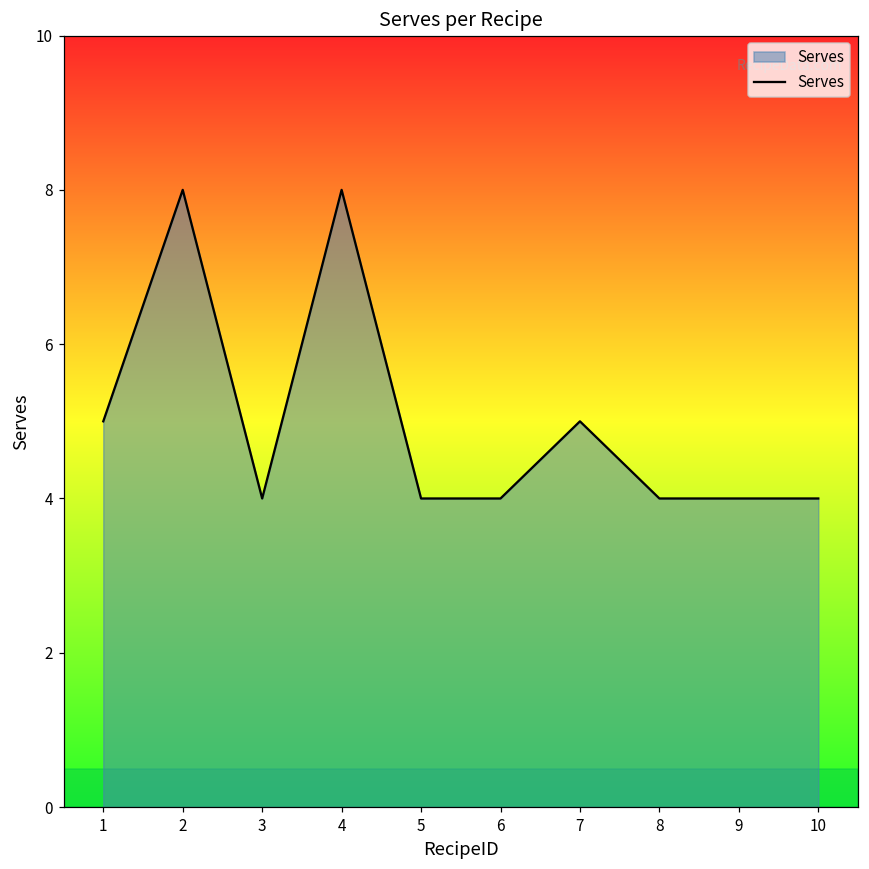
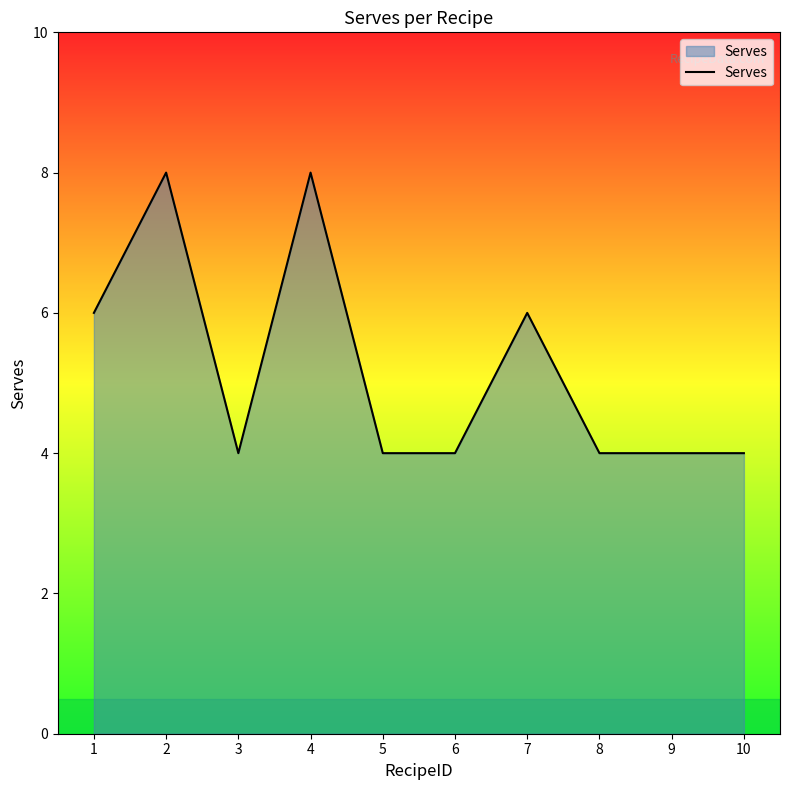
  {
-   "1": 5,
+   "1": 6,
    "2": 8,
    "3": 4,
    "4": 8,
    "5": 4,
    "6": 4,
-   "7": 5,
+   "7": 6,
    "8": 4,
    "9": 4,
    "10": 4
  }
